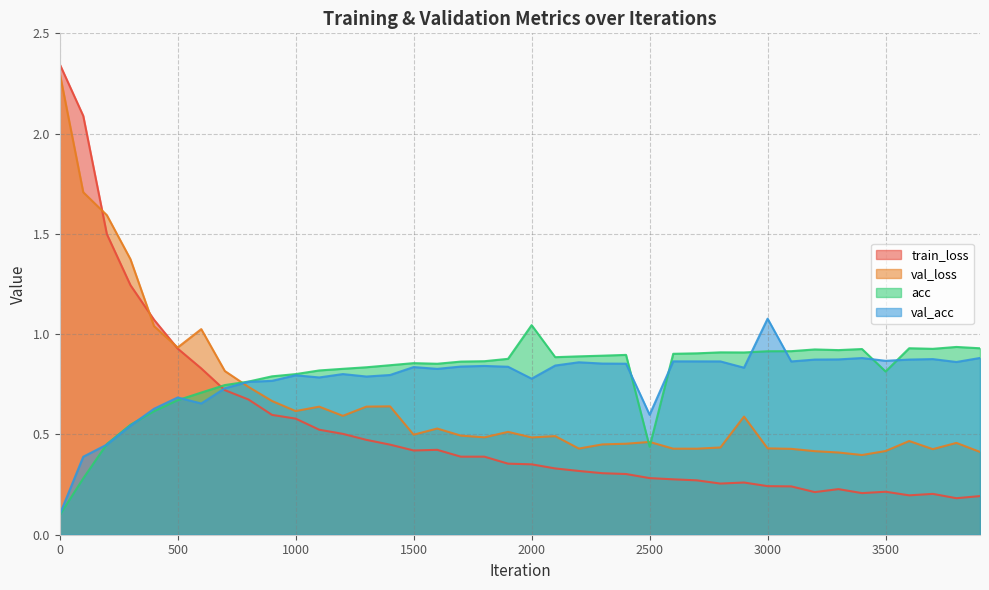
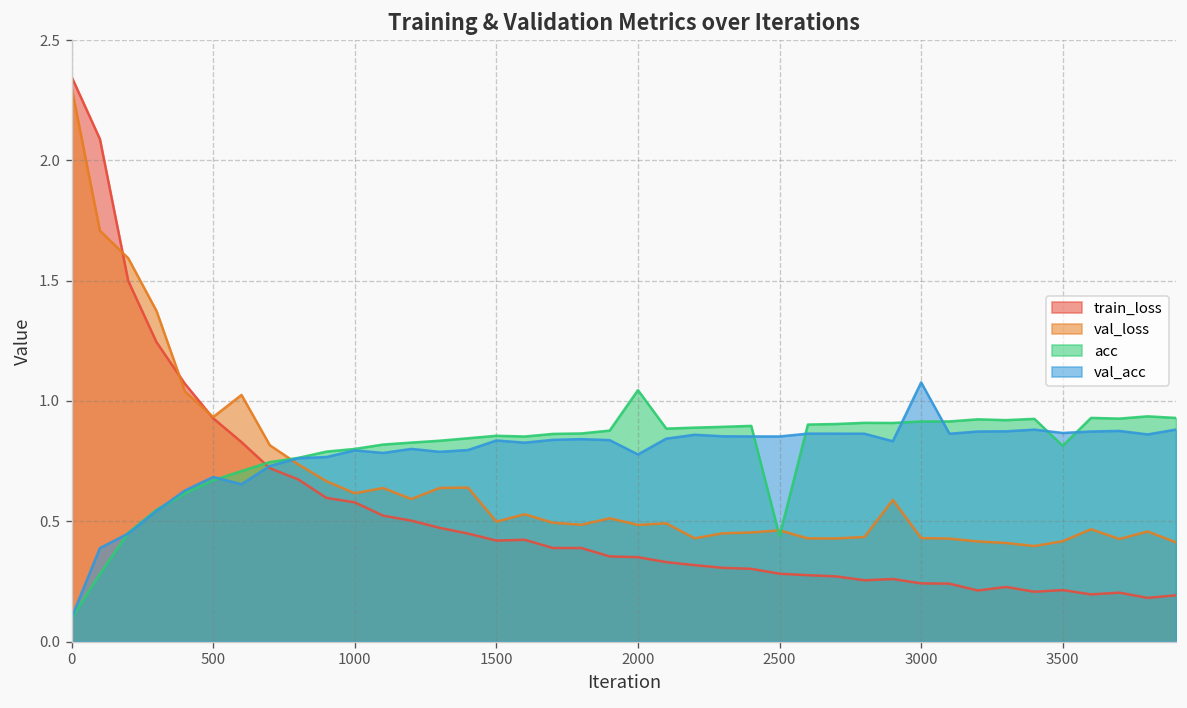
  {
    "acc": {
      "500": 0.67,
      "1500": 0.86,
      "2000": 1.04,
      "2500": 0.44,
      "3000": 0.91,
      "3500": 0.81
    },
    "val_acc": {
      "500": 0.68,
      "1500": 0.84,
      "2000": 0.78,
-     "2500": 0.60,
+     "2500": 0.85,
      "3000": 1.08,
      "3500": 0.87
    }
  }
